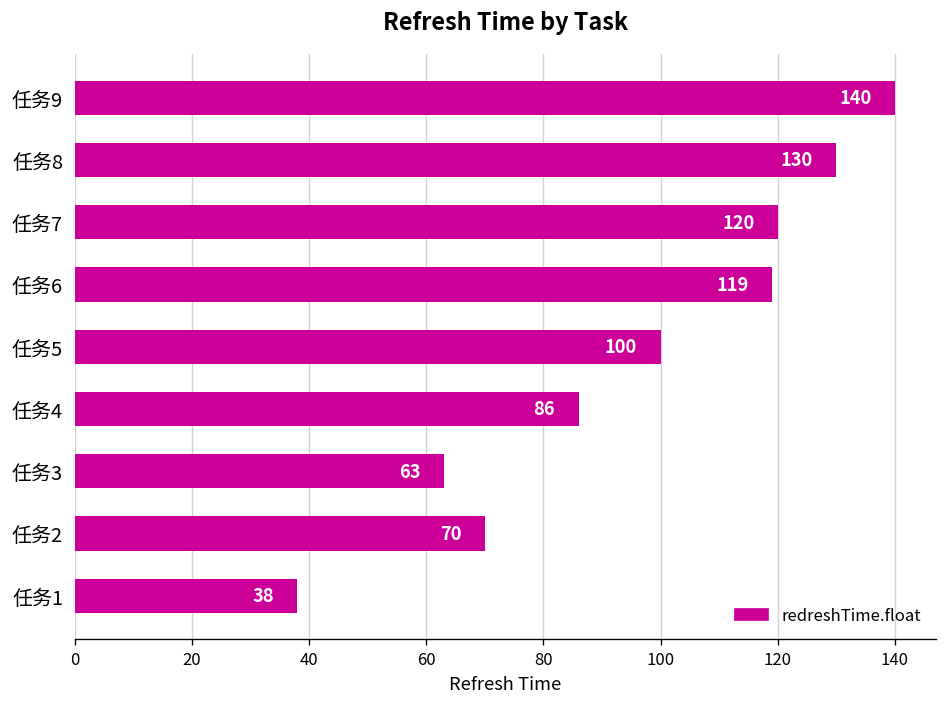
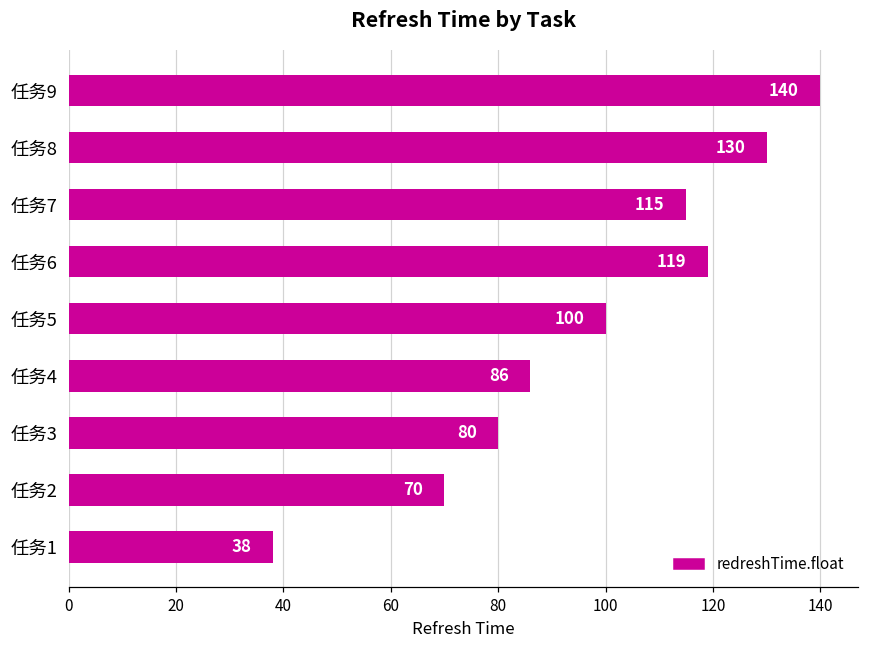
  {
    "任务9": 140,
    "任务8": 130,
-   "任务7": 120,
+   "任务7": 115,
    "任务6": 119,
    "任务5": 100,
    "任务4": 86,
-   "任务3": 63,
+   "任务3": 80,
    "任务2": 70,
    "任务1": 38
  }
